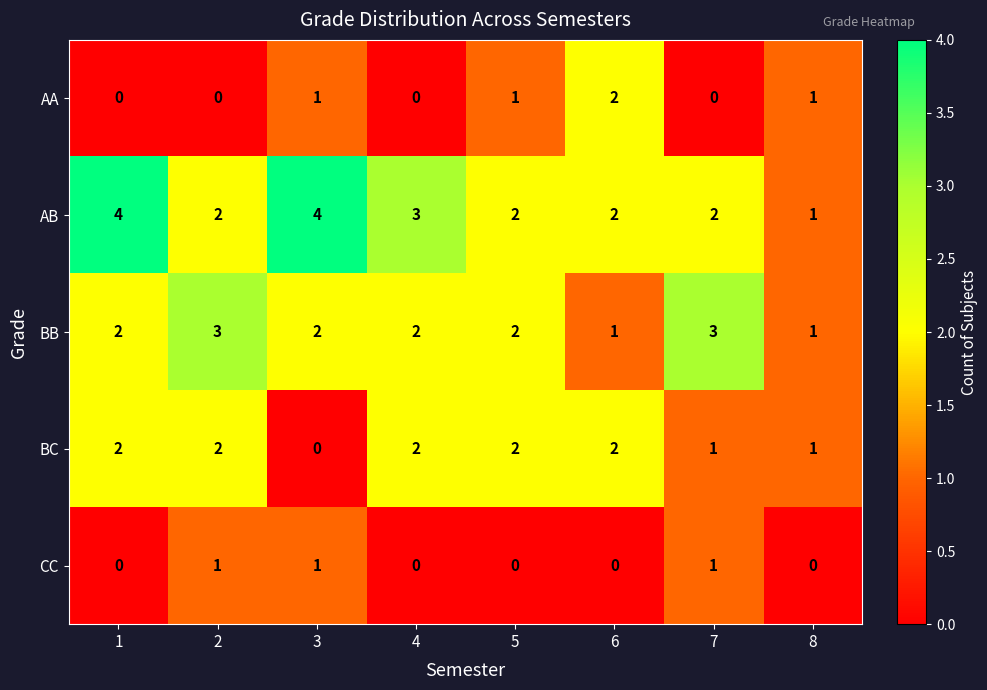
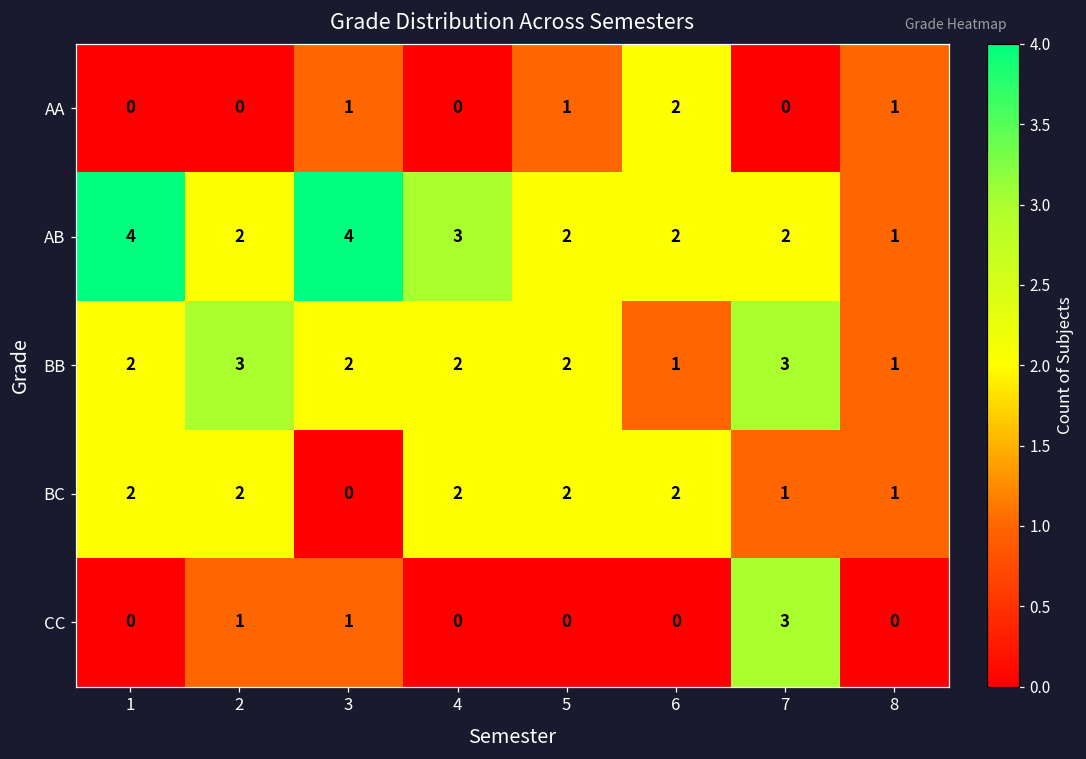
  {
    "AA": {
      "1": 0,
      "2": 0,
      "3": 1,
      "4": 0,
      "5": 1,
      "6": 2,
      "7": 0,
      "8": 1
    },
    "AB": {
      "1": 4,
      "2": 2,
      "3": 4,
      "4": 3,
      "5": 2,
      "6": 2,
      "7": 2,
      "8": 1
    },
    "BB": {
      "1": 2,
      "2": 3,
      "3": 2,
      "4": 2,
      "5": 2,
      "6": 1,
      "7": 3,
      "8": 1
    },
    "BC": {
      "1": 2,
      "2": 2,
      "3": 0,
      "4": 2,
      "5": 2,
      "6": 2,
      "7": 1,
      "8": 1
    },
    "CC": {
      "1": 0,
      "2": 1,
      "3": 1,
      "4": 0,
      "5": 0,
      "6": 0,
-     "7": 1,
+     "7": 3,
      "8": 0
    }
  }
